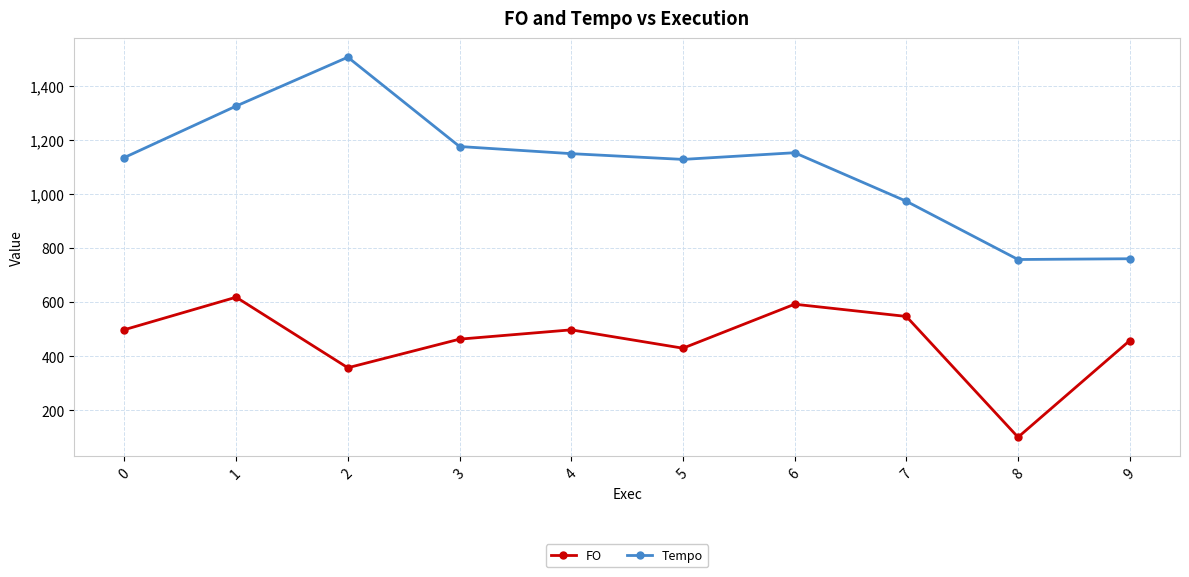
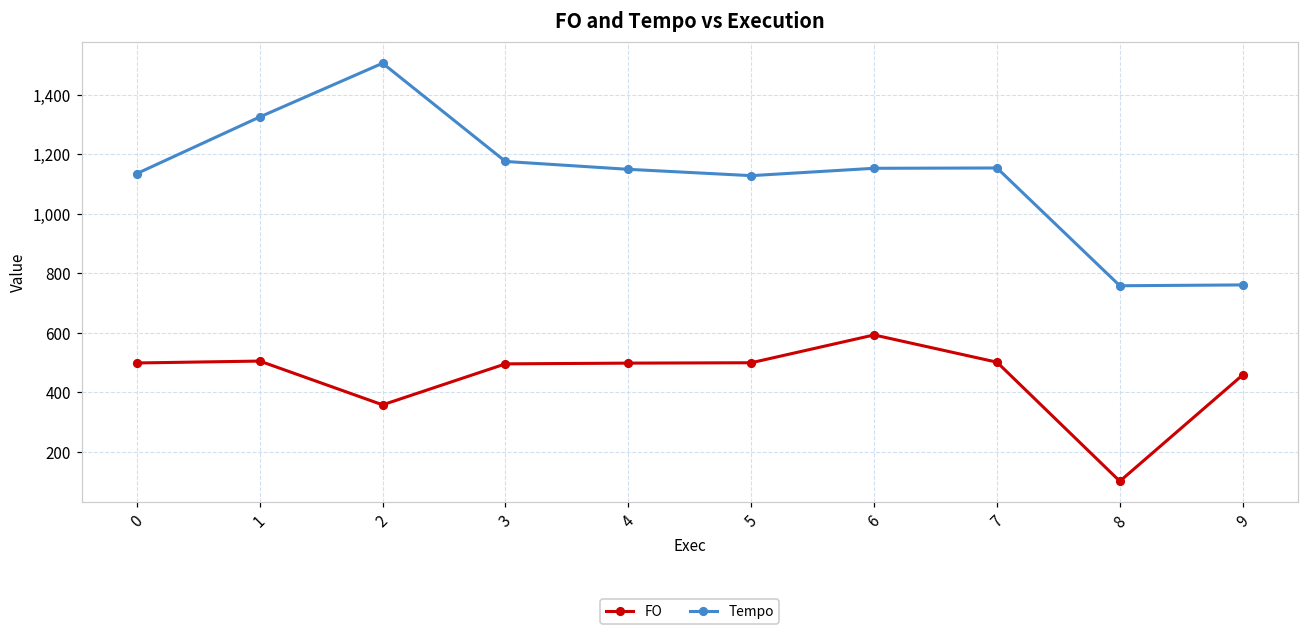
  {
    "FO": {
      "0": "500",
-     "1": "620",
+     "1": "500",
      "2": "360",
-     "3": "460",
+     "3": "500",
      "4": "500",
-     "5": "430",
+     "5": "500",
      "6": "590",
-     "7": "550",
+     "7": "500",
      "8": "100",
      "9": "460"
    },
    "Tempo": {
      "0": "1,130",
      "1": "1,320",
      "2": "1,510",
      "3": "1,180",
      "4": "1,150",
      "5": "1,130",
      "6": "1,150",
-     "7": "970",
+     "7": "1,150",
      "8": "760",
      "9": "760"
    }
  }
